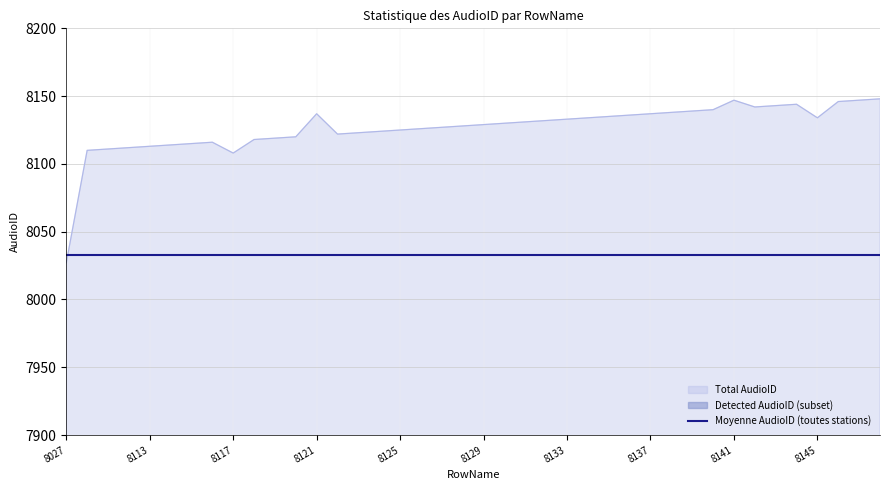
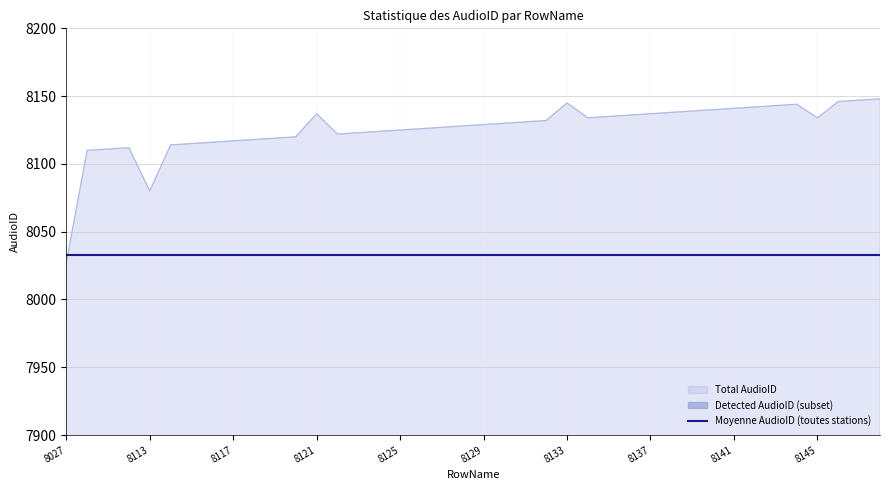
  {
    "Total AudioID": {
      "8027": 8027,
-     "8113": 8113,
-     "8117": 8108,
+     "8113": 8080,
+     "8117": 8117,
      "8121": 8137,
      "8125": 8125,
      "8129": 8129,
-     "8133": 8133,
+     "8133": 8145,
      "8137": 8137,
-     "8141": 8147,
+     "8141": 8141,
      "8145": 8134
    },
    "Moyenne AudioID (toutes stations)": {
      "8027": 8033,
      "8113": 8033,
      "8117": 8033,
      "8121": 8033,
      "8125": 8033,
      "8129": 8033,
      "8133": 8033,
      "8137": 8033,
      "8141": 8033,
      "8145": 8033
    }
  }
